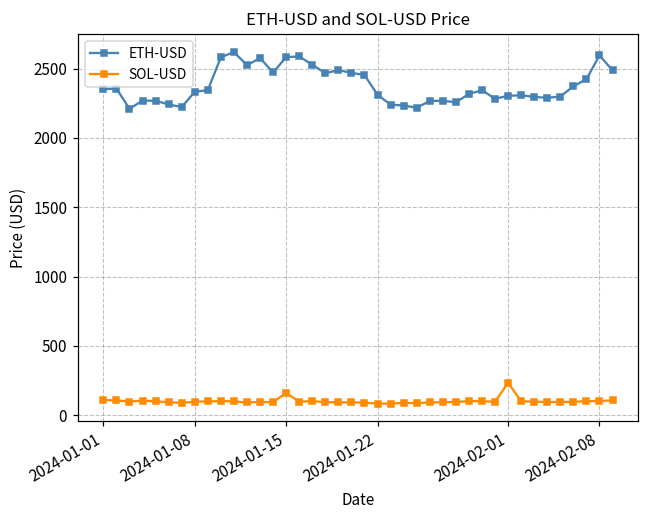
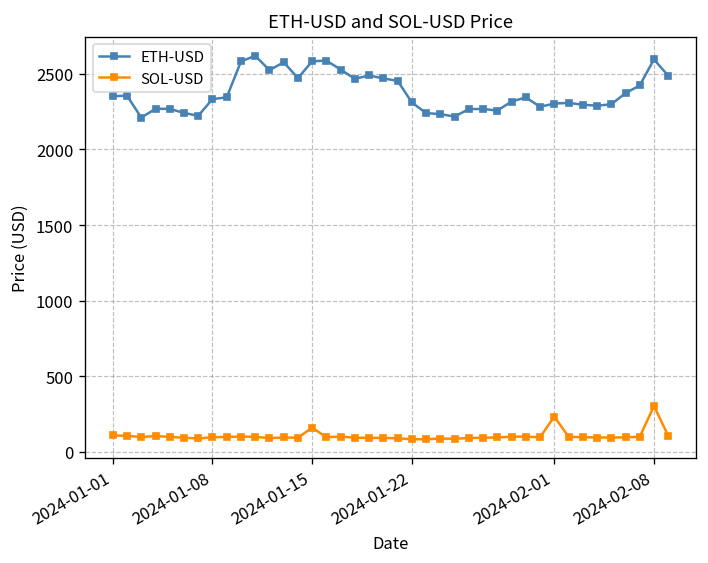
  {
    "ETH-USD": {
      "2024-01-01": 2350,
      "2024-01-08": 2330,
      "2024-01-15": 2580,
      "2024-01-22": 2310,
      "2024-02-01": 2300,
      "2024-02-08": 2600
    },
    "SOL-USD": {
      "2024-01-01": 110,
      "2024-01-08": 100,
      "2024-01-15": 160,
      "2024-01-22": 80,
      "2024-02-01": 230,
-     "2024-02-08": 100
+     "2024-02-08": 300
    }
  }
